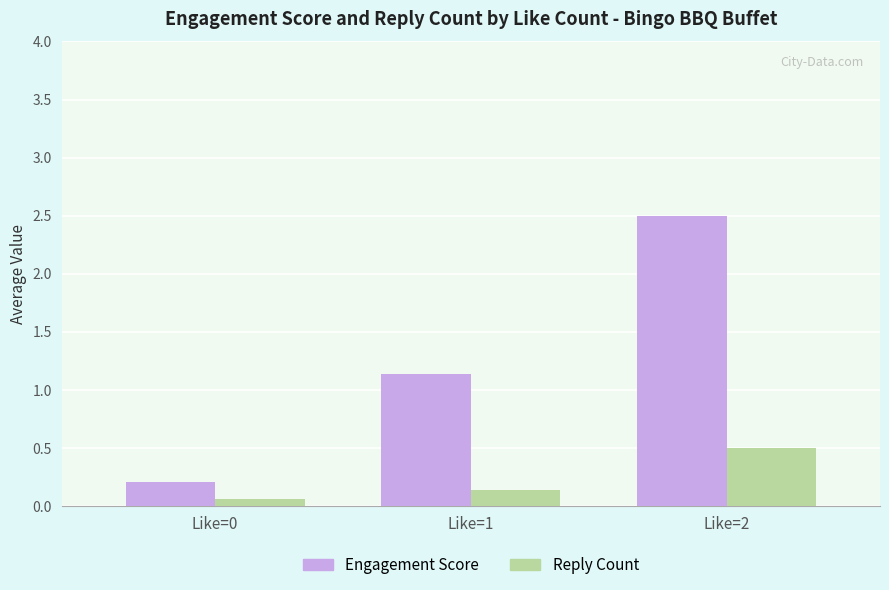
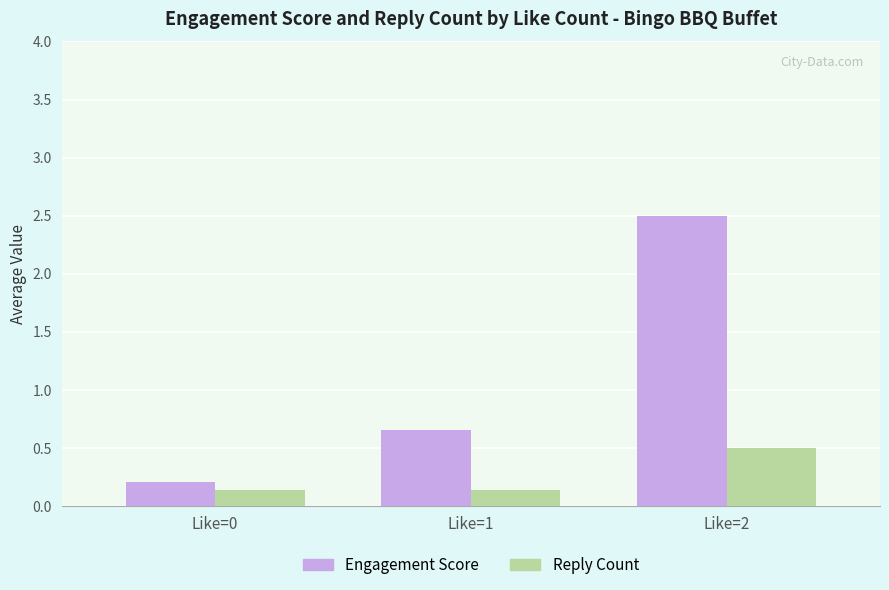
  {
    "Engagement Score": {
      "Like=0": 0.21,
-     "Like=1": 1.14,
+     "Like=1": 0.65,
      "Like=2": 2.50
    },
    "Reply Count": {
-     "Like=0": 0.06,
+     "Like=0": 0.14,
      "Like=1": 0.14,
      "Like=2": 0.50
    }
  }
